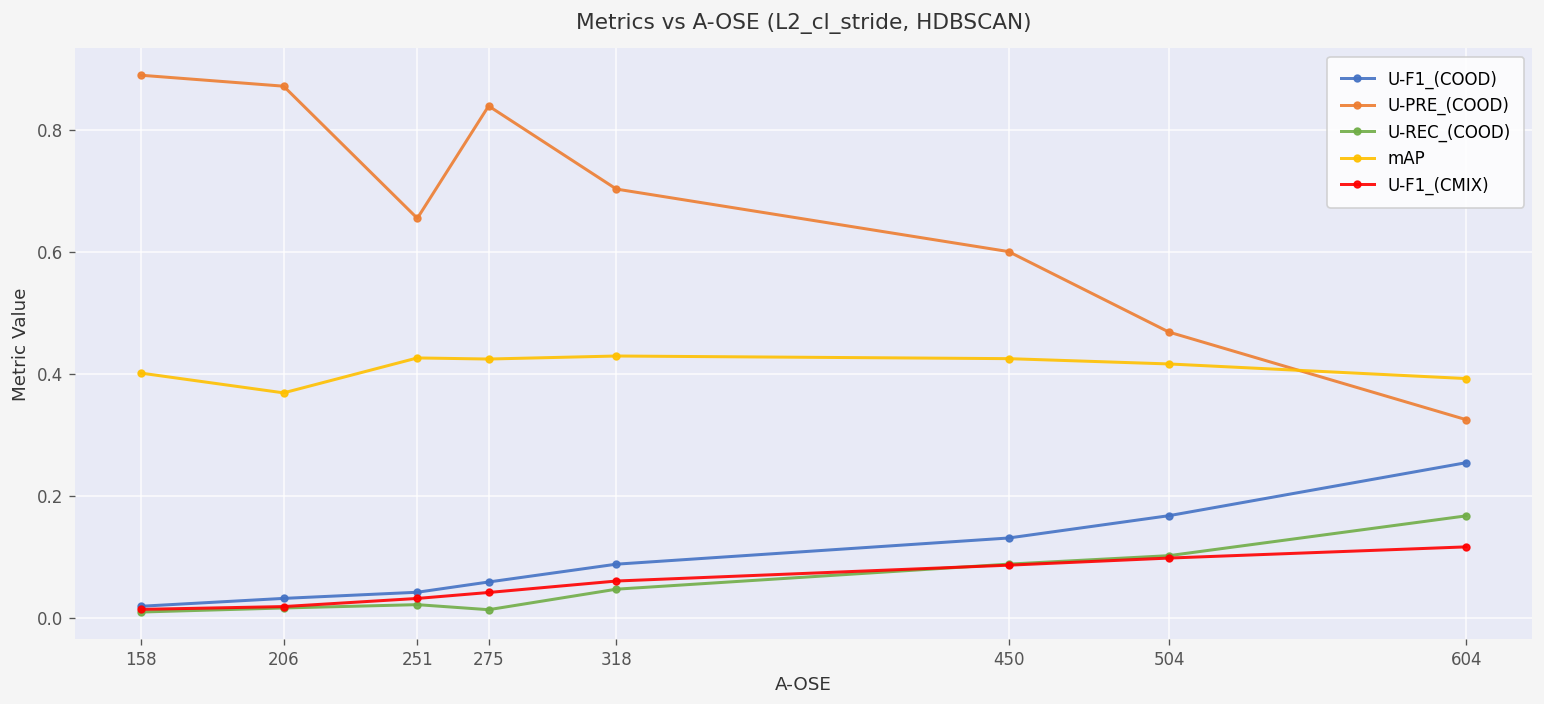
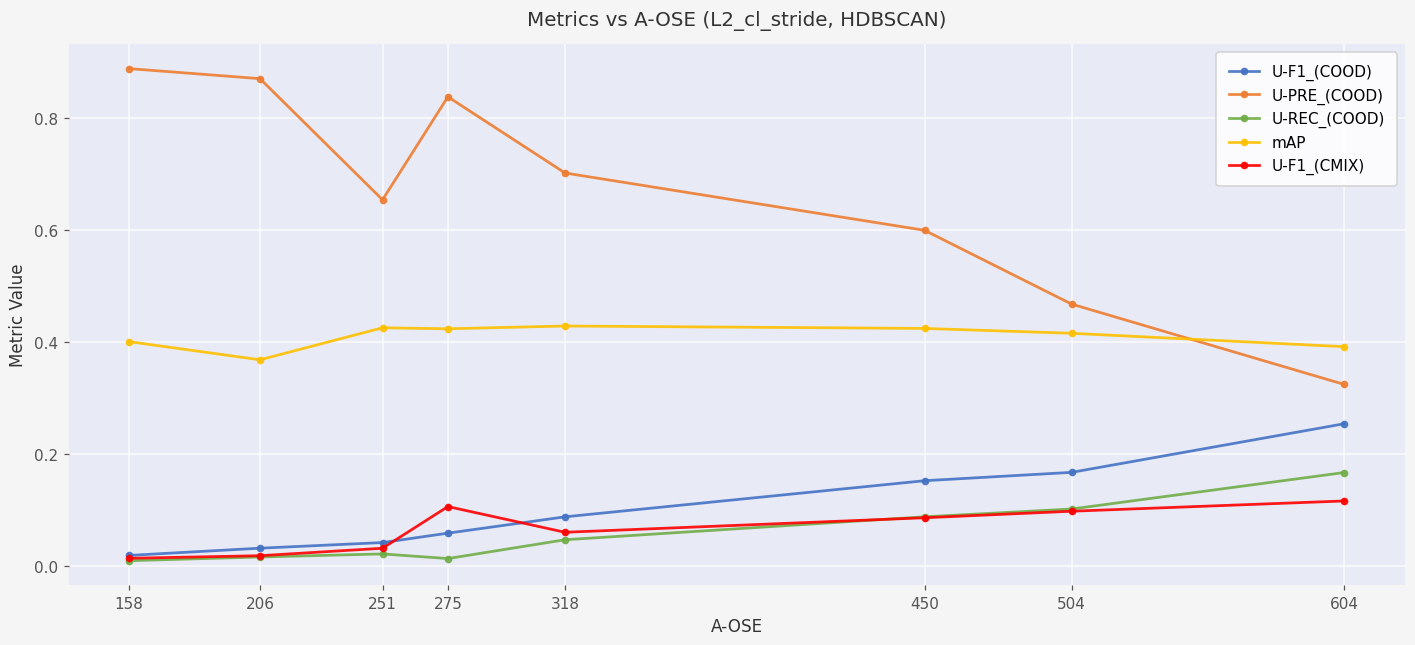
  {
    "U-F1_(COOD)": {
      "158": 0.02,
      "206": 0.03,
      "251": 0.04,
      "275": 0.06,
      "318": 0.09,
-     "450": 0.13,
+     "450": 0.15,
      "504": 0.17,
      "604": 0.25
    },
    "U-PRE_(COOD)": {
      "158": 0.89,
      "206": 0.87,
      "251": 0.65,
      "275": 0.84,
      "318": 0.70,
      "450": 0.60,
      "504": 0.47,
      "604": 0.32
    },
    "U-REC_(COOD)": {
      "251": 0.02,
      "275": 0.01,
      "318": 0.05,
      "604": 0.17
    },
    "mAP": {
      "158": 0.40,
      "206": 0.37,
      "251": 0.43,
      "275": 0.42,
      "318": 0.43,
      "450": 0.42,
      "504": 0.42,
      "604": 0.39
    },
    "U-F1_(CMIX)": {
      "251": 0.03,
-     "275": 0.04,
+     "275": 0.11,
      "318": 0.06,
      "604": 0.12
    }
  }
